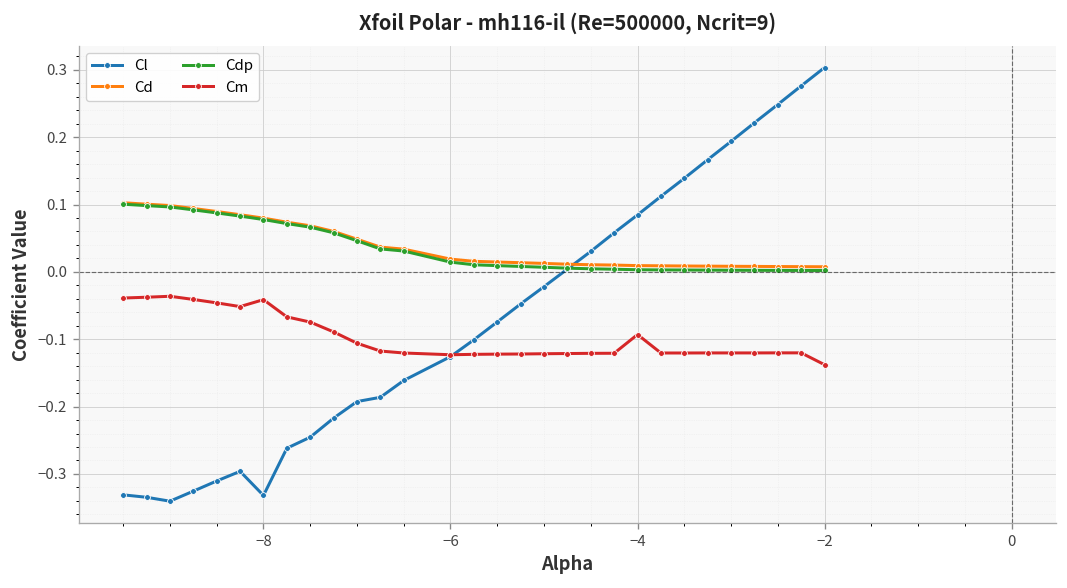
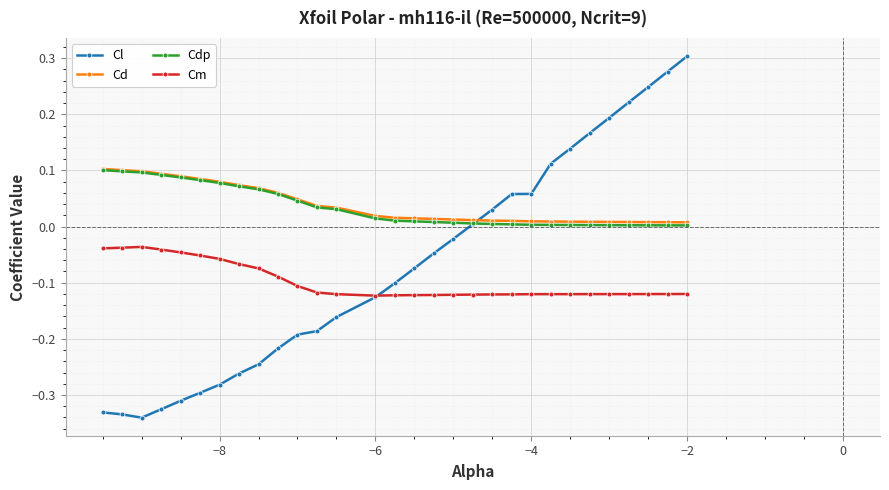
  {
    "Cl": {
-     "−8": -0.33,
-     "−4": 0.08,
+     "−8": -0.28,
+     "−4": 0.06,
      "−2": 0.30
    },
    "Cd": {
      "−4": 0.01,
      "−2": 0.01
    },
    "Cdp": {
      "−4": 0.00,
      "−2": 0.00
    },
    "Cm": {
-     "−8": -0.04,
-     "−4": -0.09,
-     "−2": -0.14
+     "−8": -0.06,
+     "−4": -0.12,
+     "−2": -0.12
    }
  }
